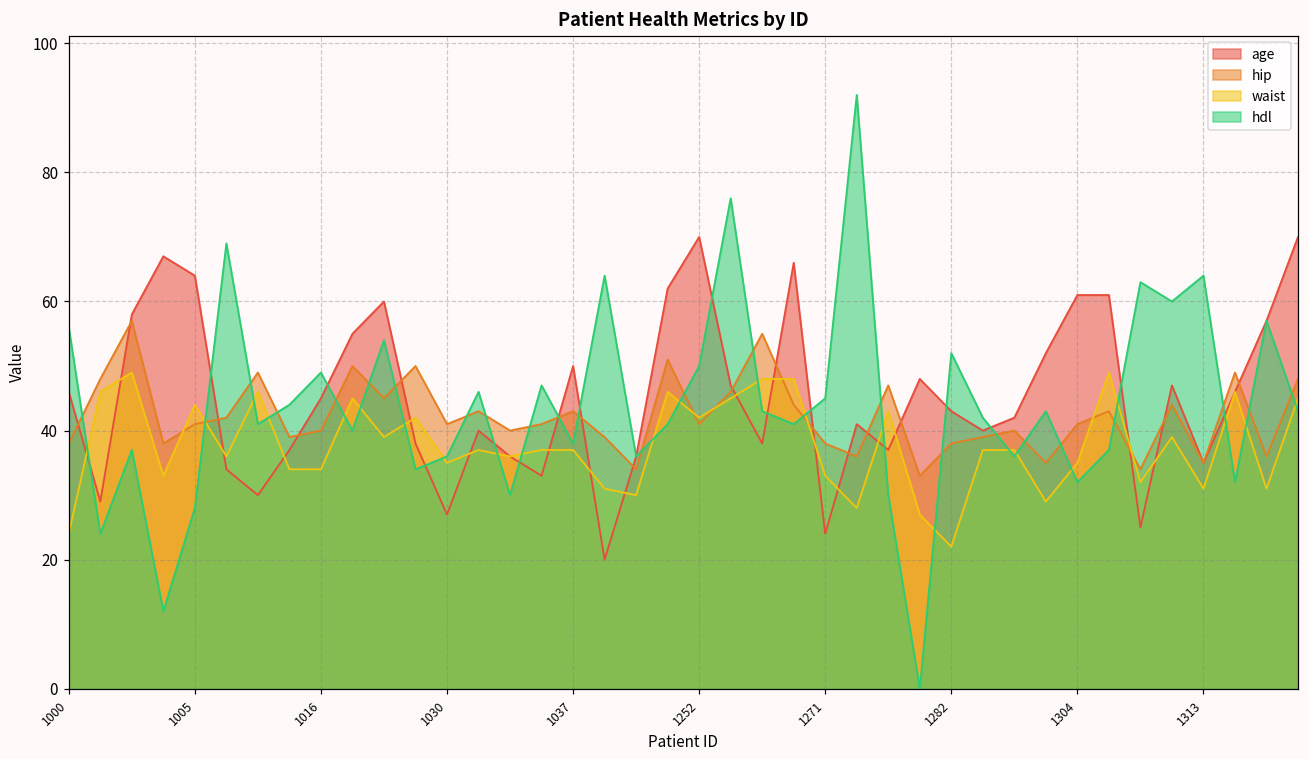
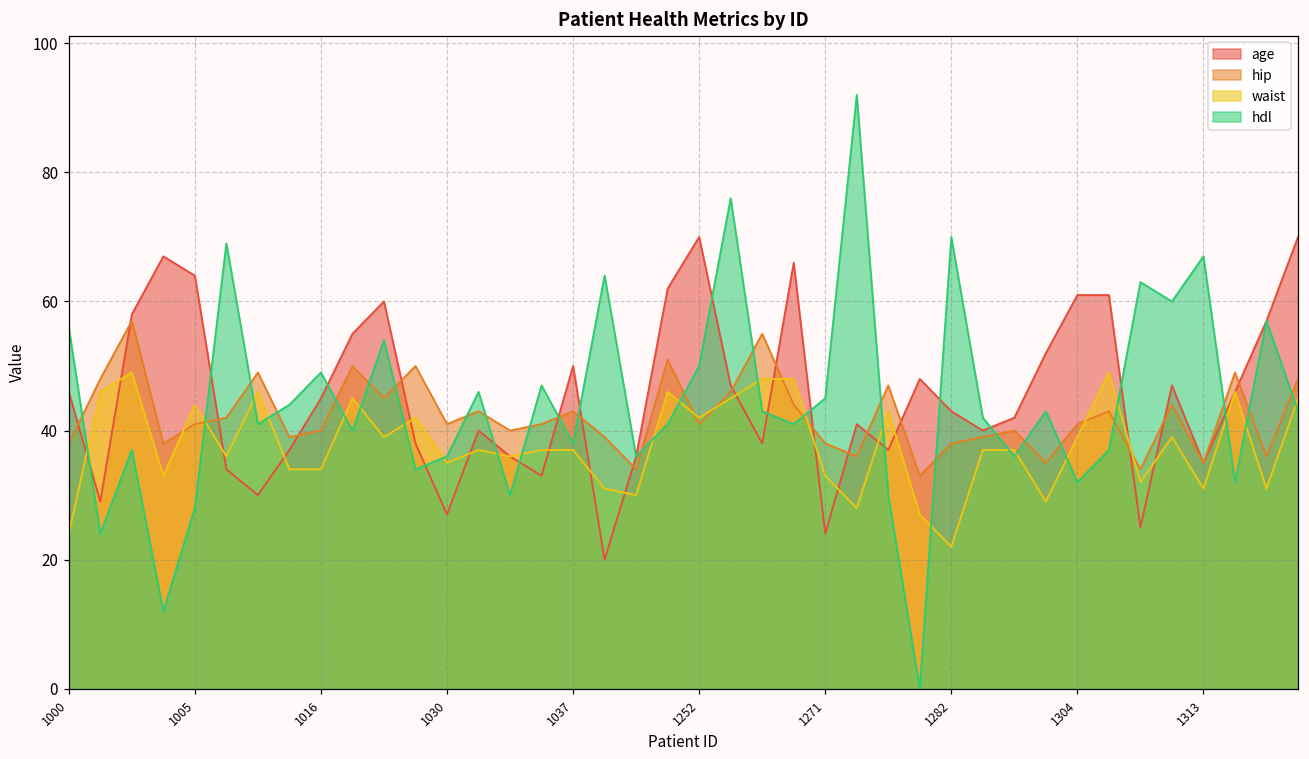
  {
    "waist": {
      "1000": 24,
      "1005": 44,
      "1016": 34,
      "1030": 35,
      "1037": 37,
      "1252": 42,
      "1271": 33,
      "1282": 22,
-     "1304": 35,
+     "1304": 39,
      "1313": 31
    },
    "hdl": {
      "1000": 56,
      "1005": 28,
      "1016": 49,
      "1030": 36,
      "1037": 38,
      "1252": 50,
      "1271": 45,
-     "1282": 52,
+     "1282": 70,
      "1304": 32,
-     "1313": 64
+     "1313": 67
    }
  }
